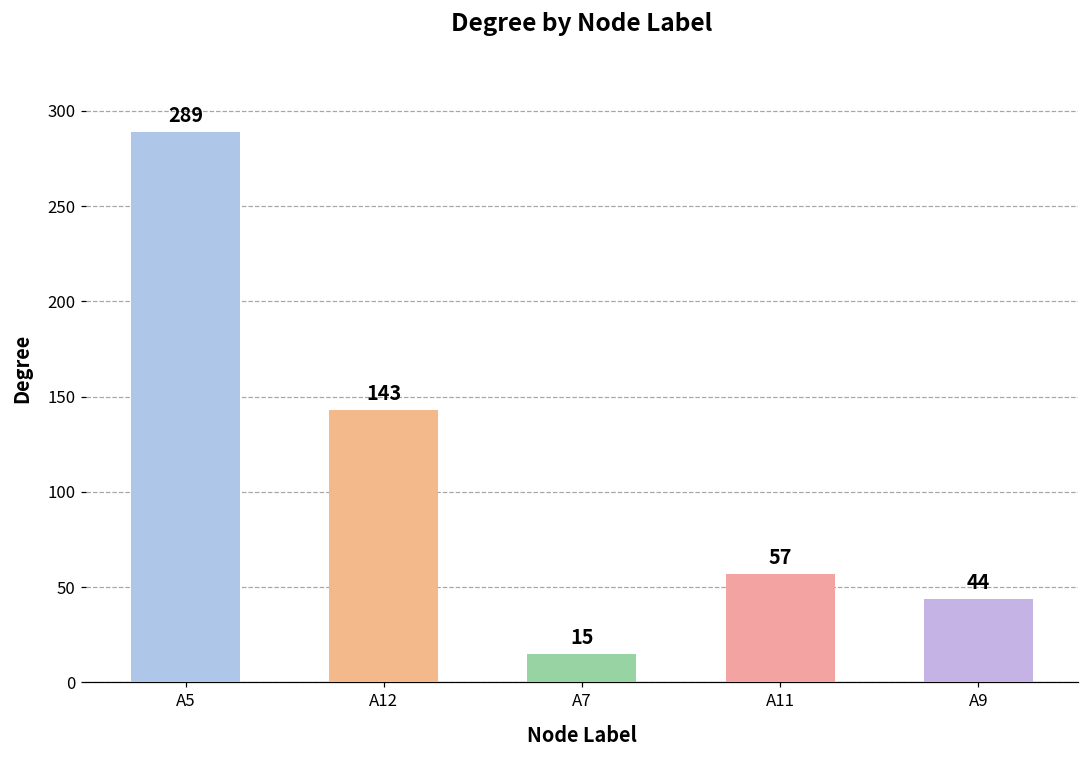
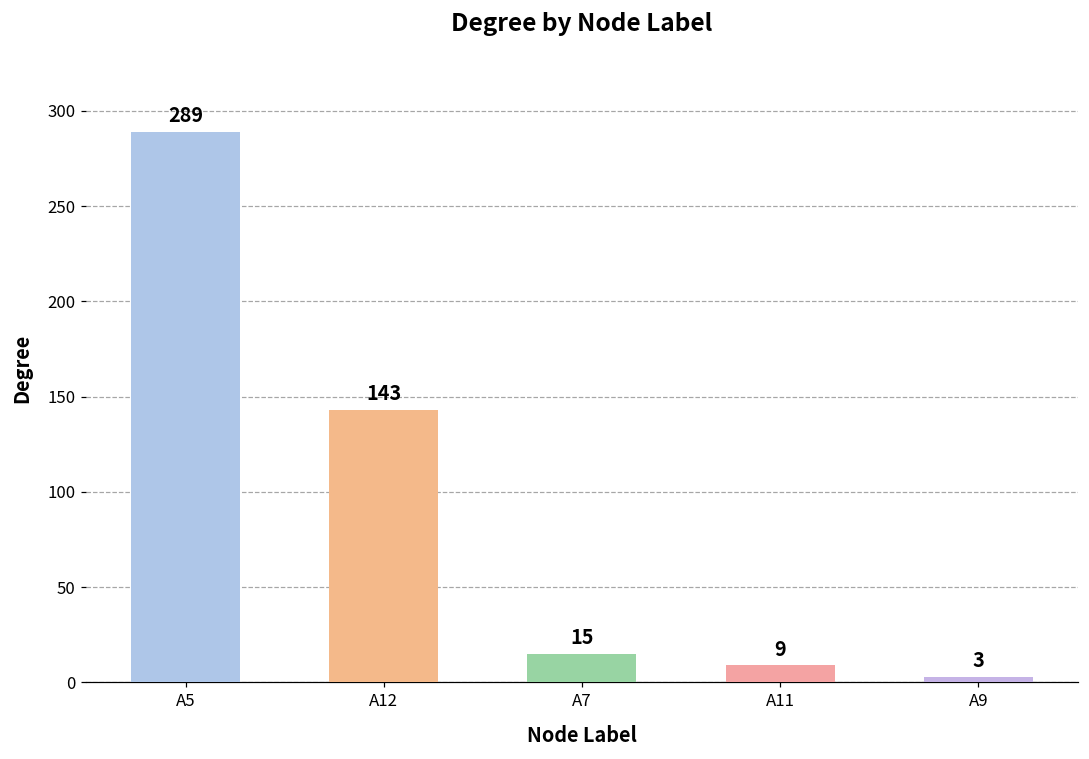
  {
    "A5": 289,
    "A12": 143,
    "A7": 15,
-   "A11": 57,
-   "A9": 44
+   "A11": 9,
+   "A9": 3
  }
